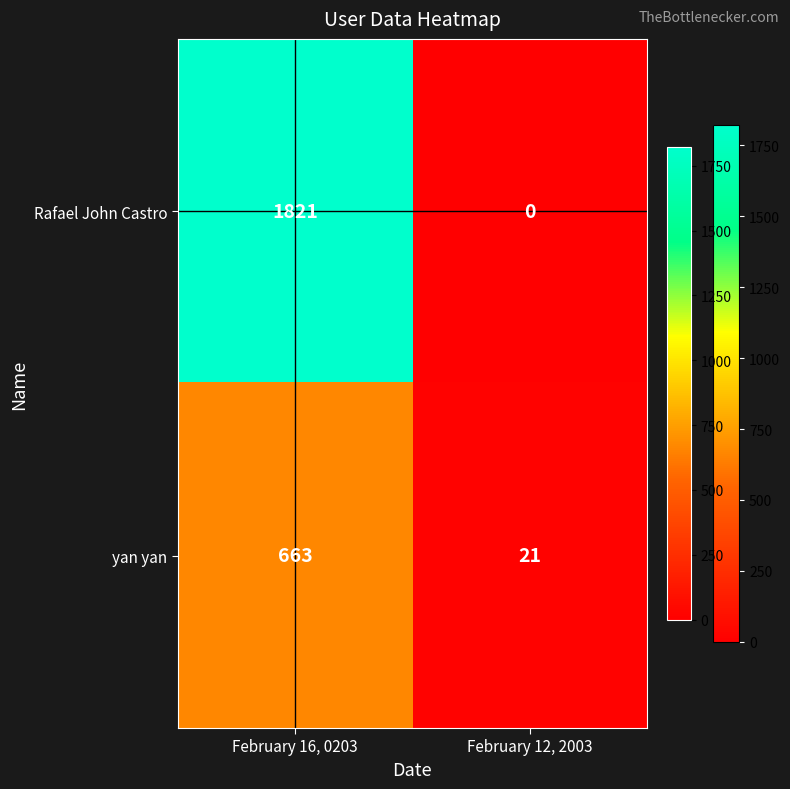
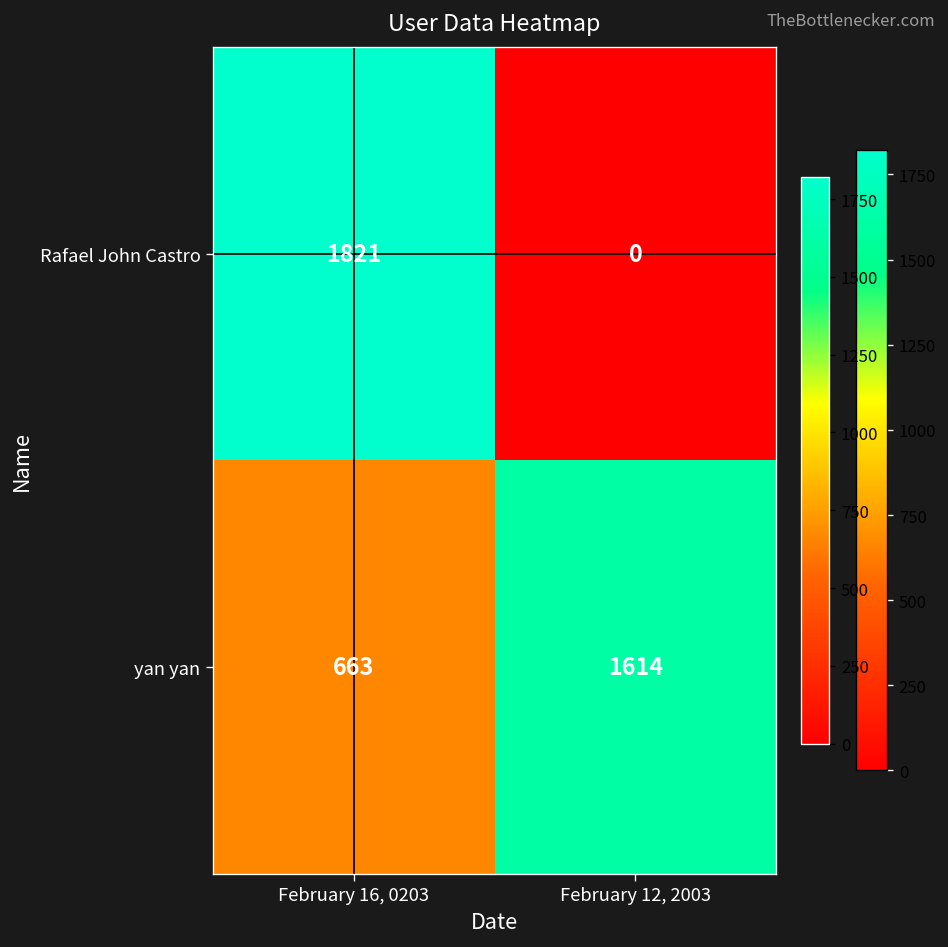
  {
    "Rafael John Castro": {
      "February 16, 0203": 1821,
      "February 12, 2003": 0
    },
    "yan yan": {
      "February 16, 0203": 663,
-     "February 12, 2003": 21
+     "February 12, 2003": 1614
    }
  }
